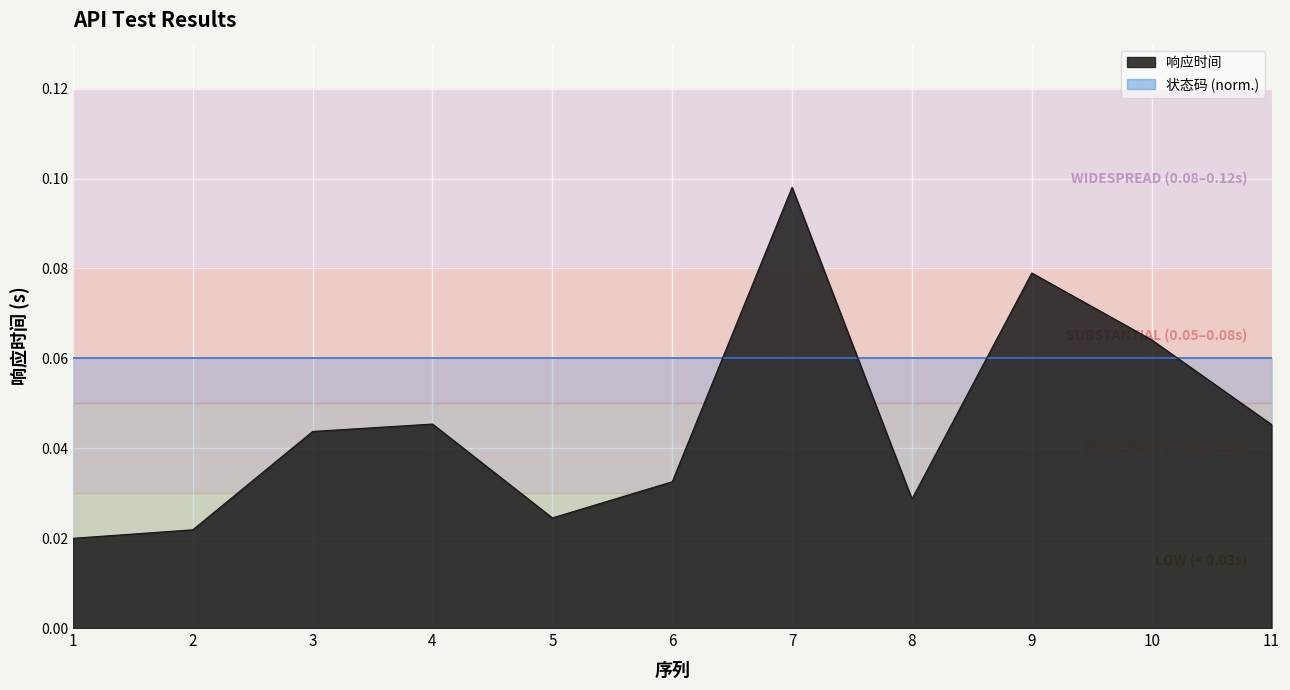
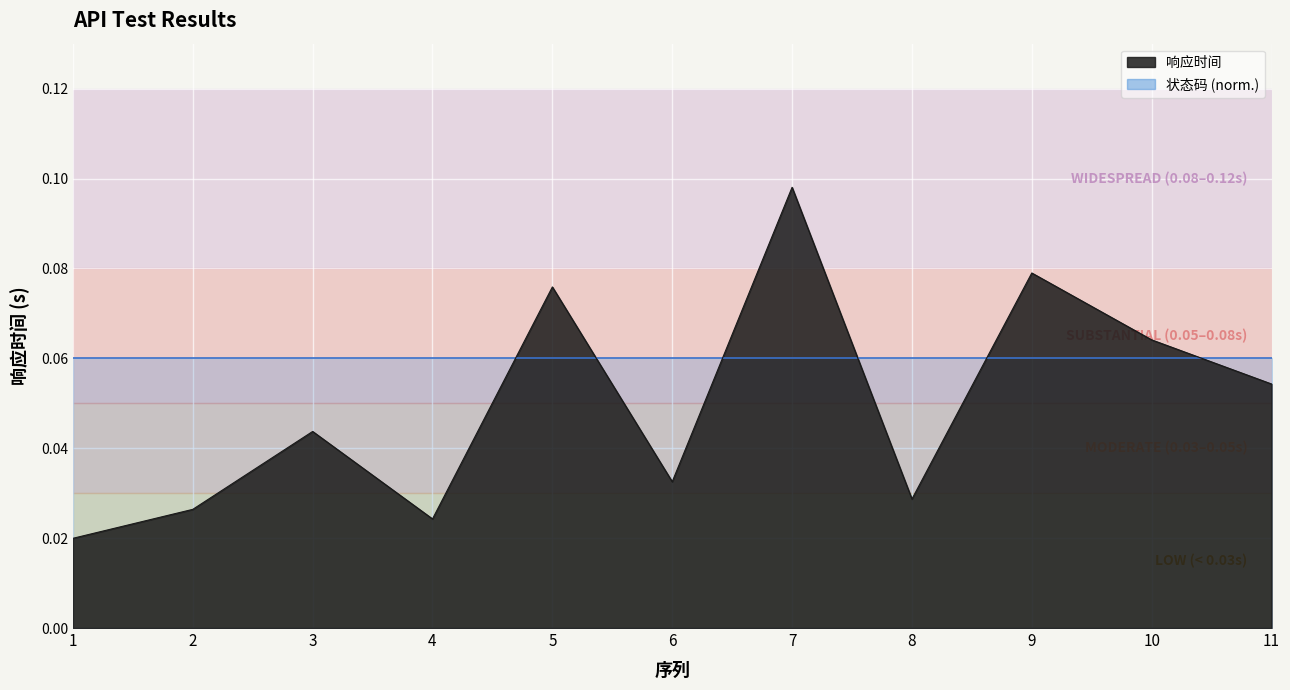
  {
    "响应时间": {
      "1": 0.020,
-     "2": 0.022,
+     "2": 0.026,
      "3": 0.044,
-     "4": 0.045,
-     "5": 0.024,
+     "4": 0.024,
+     "5": 0.076,
      "6": 0.033,
      "7": 0.098,
      "8": 0.029,
      "9": 0.079,
-     "11": 0.045
+     "11": 0.054
    },
    "状态码 (norm.)": {
      "1": 0.060,
      "2": 0.060,
      "3": 0.060,
      "4": 0.060,
      "5": 0.060,
      "6": 0.060,
      "7": 0.060,
      "8": 0.060,
      "9": 0.060,
      "10": 0.060,
      "11": 0.060
    }
  }
